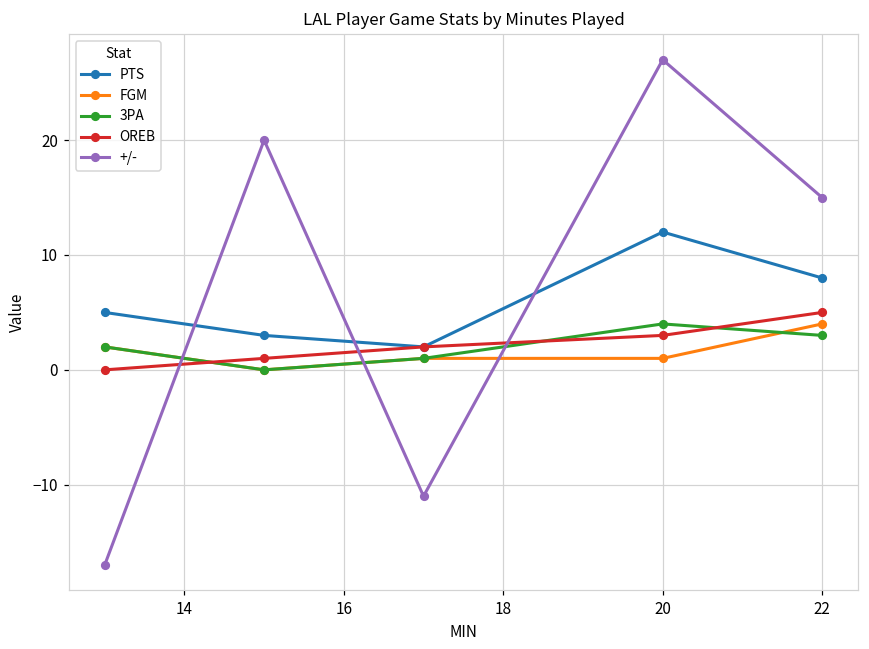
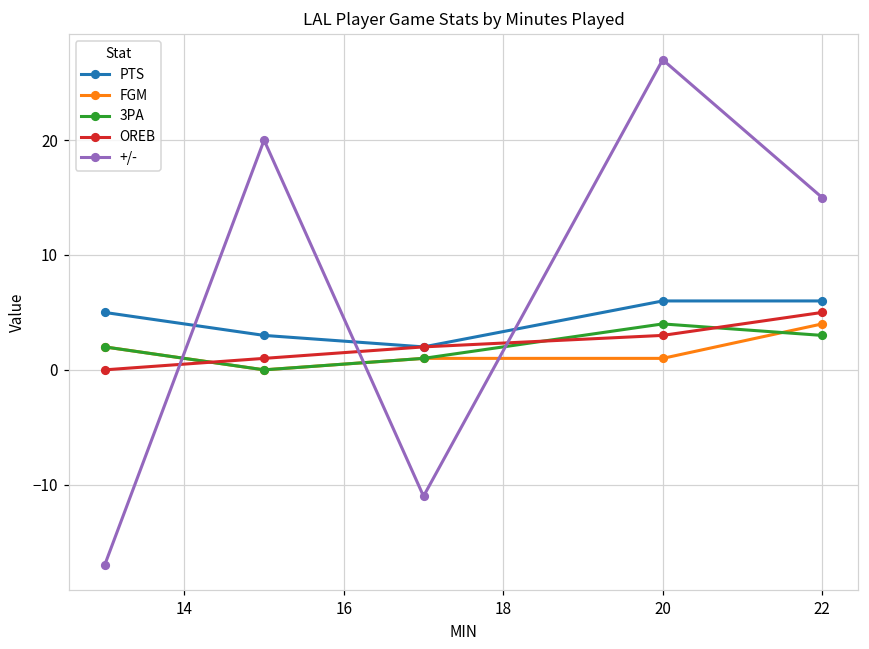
  {
    "PTS": {
-     "20": 12,
-     "22": 8
+     "20": 6,
+     "22": 6
    },
    "FGM": {
      "20": 1,
      "22": 4
    },
    "3PA": {
      "20": 4,
      "22": 3
    },
    "OREB": {
      "20": 3,
      "22": 5
    },
    "+/-": {
      "20": 27,
      "22": 15
    }
  }
